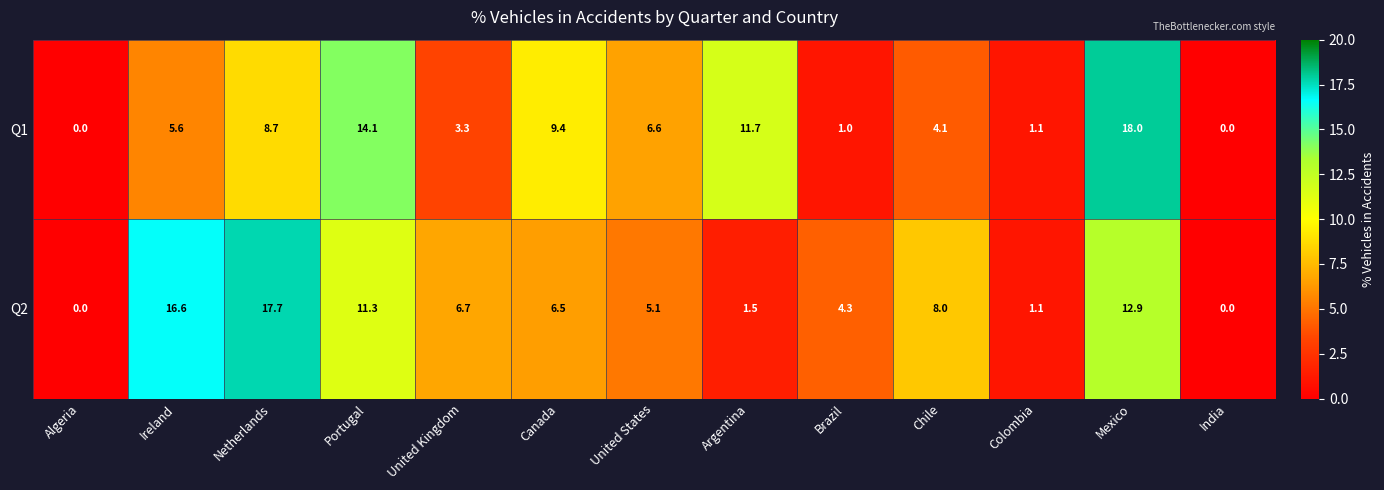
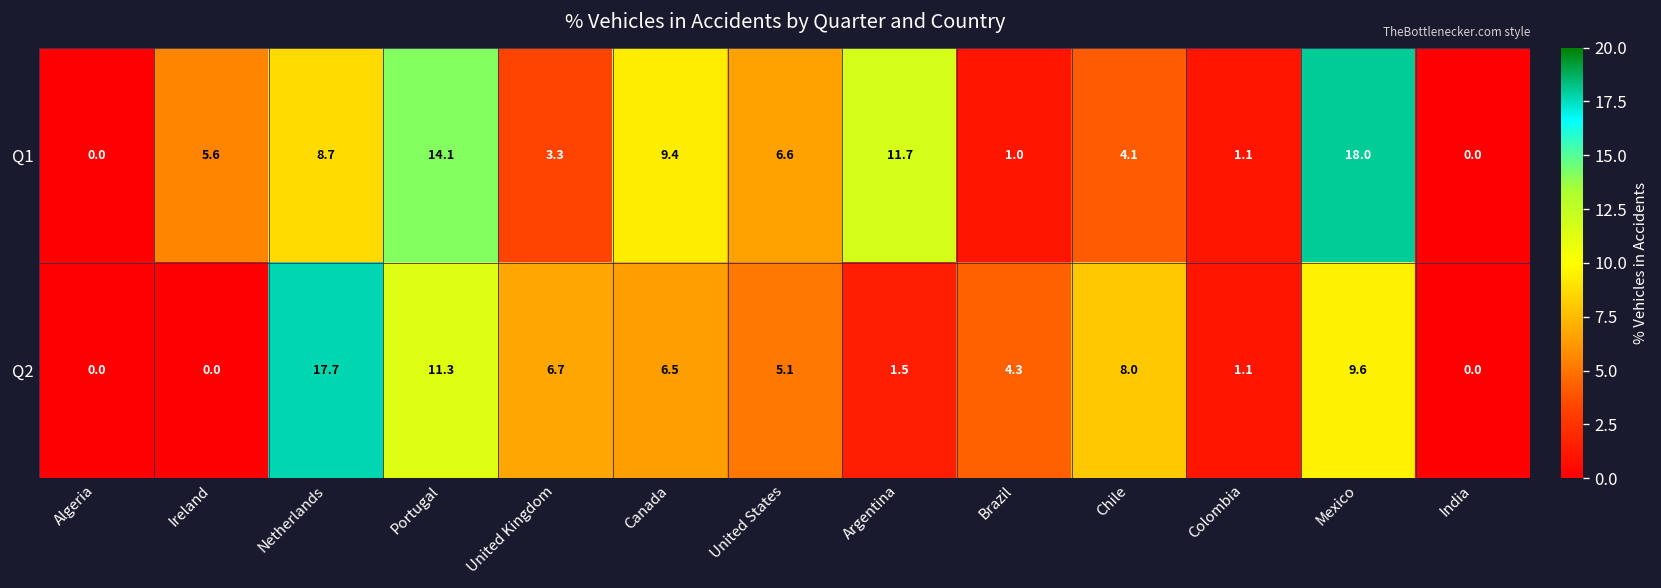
  {
    "Q1": {
      "Algeria": 0.0,
      "Ireland": 5.6,
      "Netherlands": 8.7,
      "Portugal": 14.1,
      "United Kingdom": 3.3,
      "Canada": 9.4,
      "United States": 6.6,
      "Argentina": 11.7,
      "Brazil": 1.0,
      "Chile": 4.1,
      "Colombia": 1.1,
      "Mexico": 18.0,
      "India": 0.0
    },
    "Q2": {
      "Algeria": 0.0,
-     "Ireland": 16.6,
+     "Ireland": 0.0,
      "Netherlands": 17.7,
      "Portugal": 11.3,
      "United Kingdom": 6.7,
      "Canada": 6.5,
      "United States": 5.1,
      "Argentina": 1.5,
      "Brazil": 4.3,
      "Chile": 8.0,
      "Colombia": 1.1,
-     "Mexico": 12.9,
+     "Mexico": 9.6,
      "India": 0.0
    }
  }
